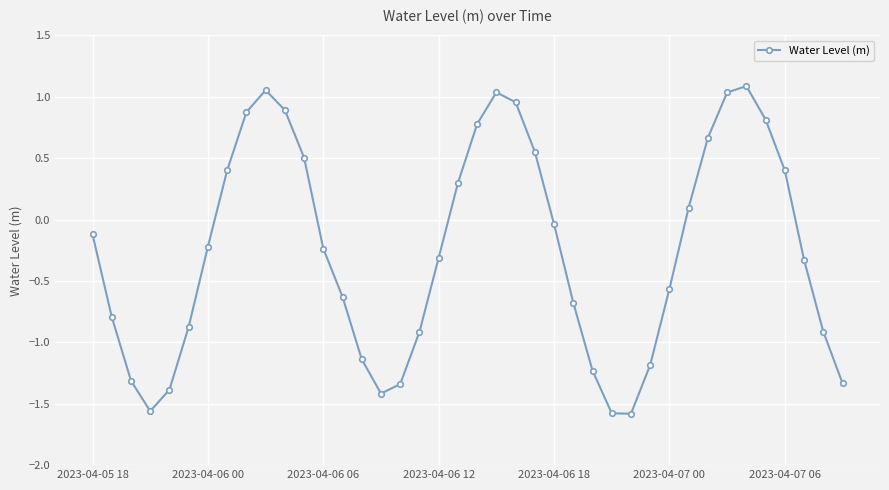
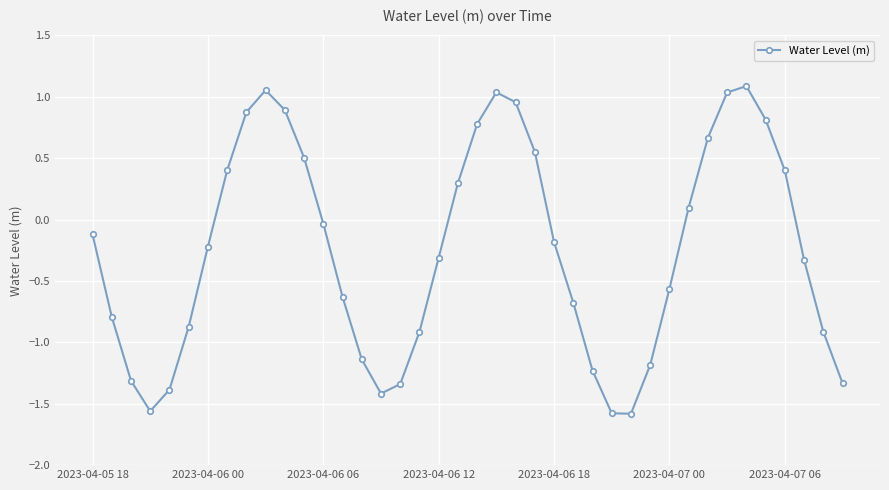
  {
    "2023-04-05 18": -0.12,
    "2023-04-06 00": -0.22,
-   "2023-04-06 06": -0.24,
+   "2023-04-06 06": -0.03,
    "2023-04-06 12": -0.31,
-   "2023-04-06 18": -0.04,
+   "2023-04-06 18": -0.18,
    "2023-04-07 00": -0.56,
    "2023-04-07 06": 0.40
  }
